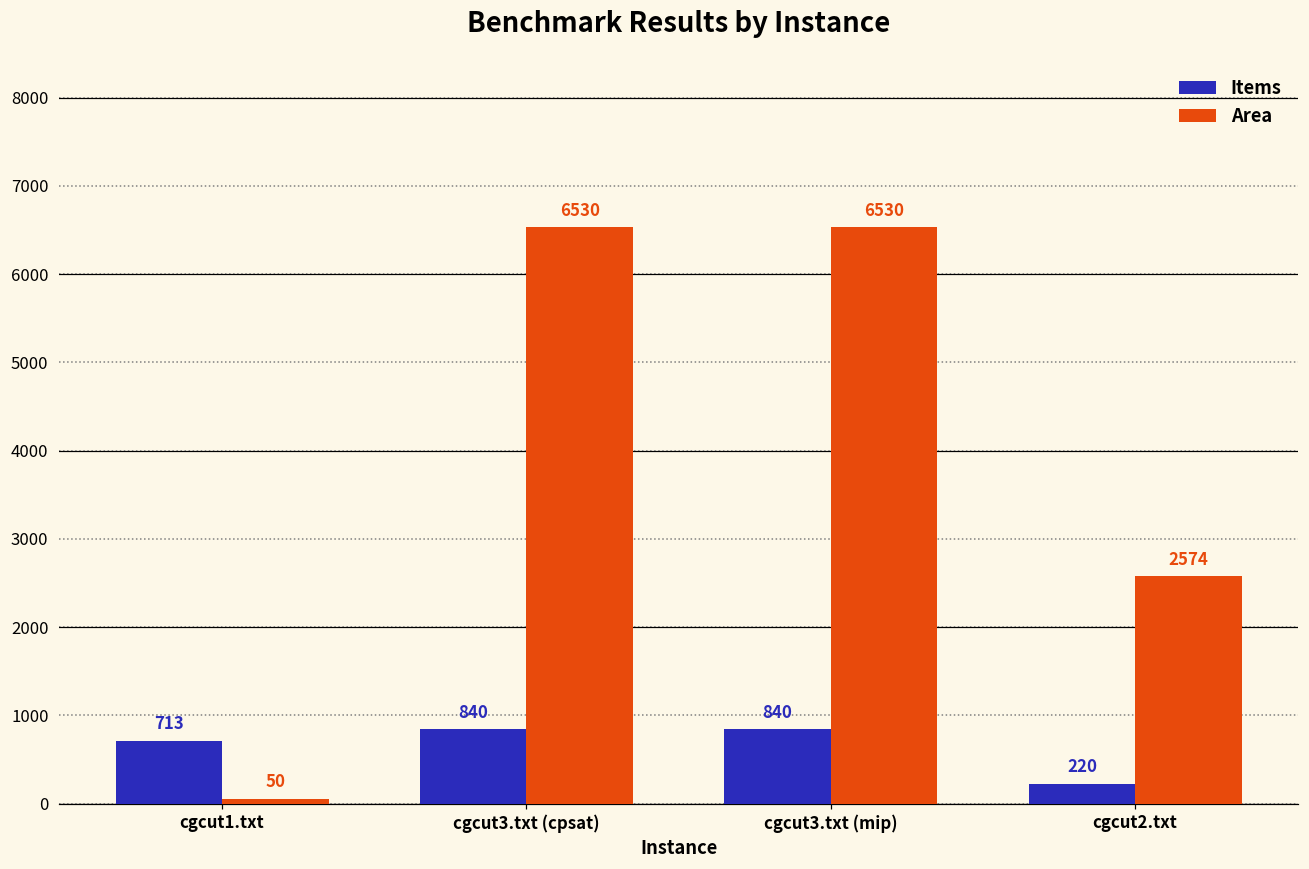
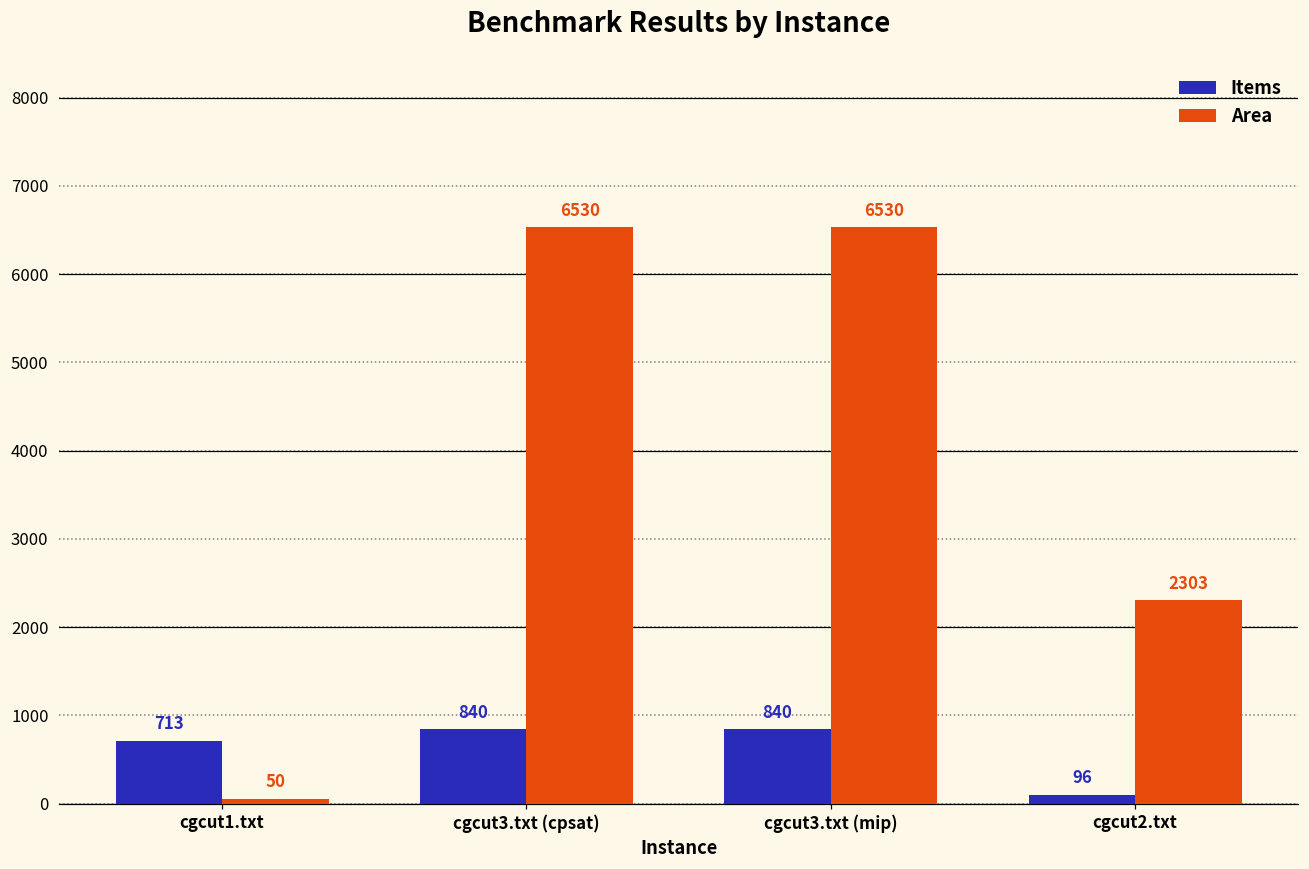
  {
    "Items": {
      "cgcut1.txt": 713,
      "cgcut3.txt (cpsat)": 840,
      "cgcut3.txt (mip)": 840,
-     "cgcut2.txt": 220
+     "cgcut2.txt": 96
    },
    "Area": {
      "cgcut1.txt": 50,
      "cgcut3.txt (cpsat)": 6530,
      "cgcut3.txt (mip)": 6530,
-     "cgcut2.txt": 2574
+     "cgcut2.txt": 2303
    }
  }
